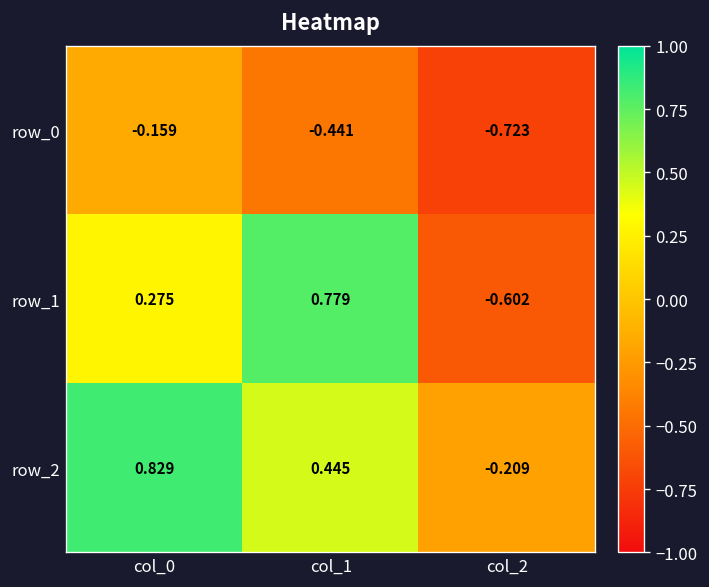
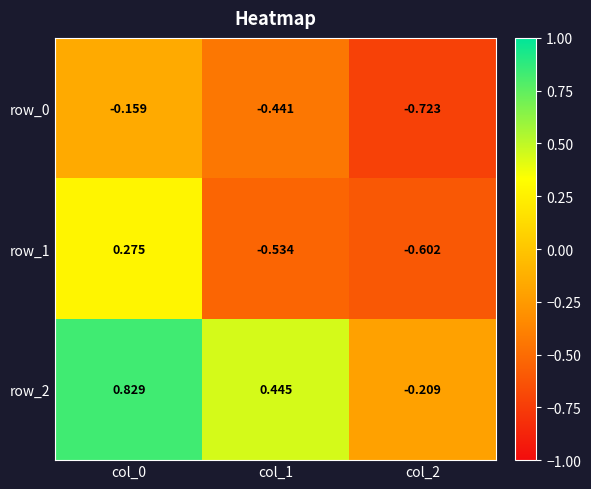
  {
    "row_0": {
      "col_0": -0.159,
      "col_1": -0.441,
      "col_2": -0.723
    },
    "row_1": {
      "col_0": 0.275,
-     "col_1": 0.779,
+     "col_1": -0.534,
      "col_2": -0.602
    },
    "row_2": {
      "col_0": 0.829,
      "col_1": 0.445,
      "col_2": -0.209
    }
  }
